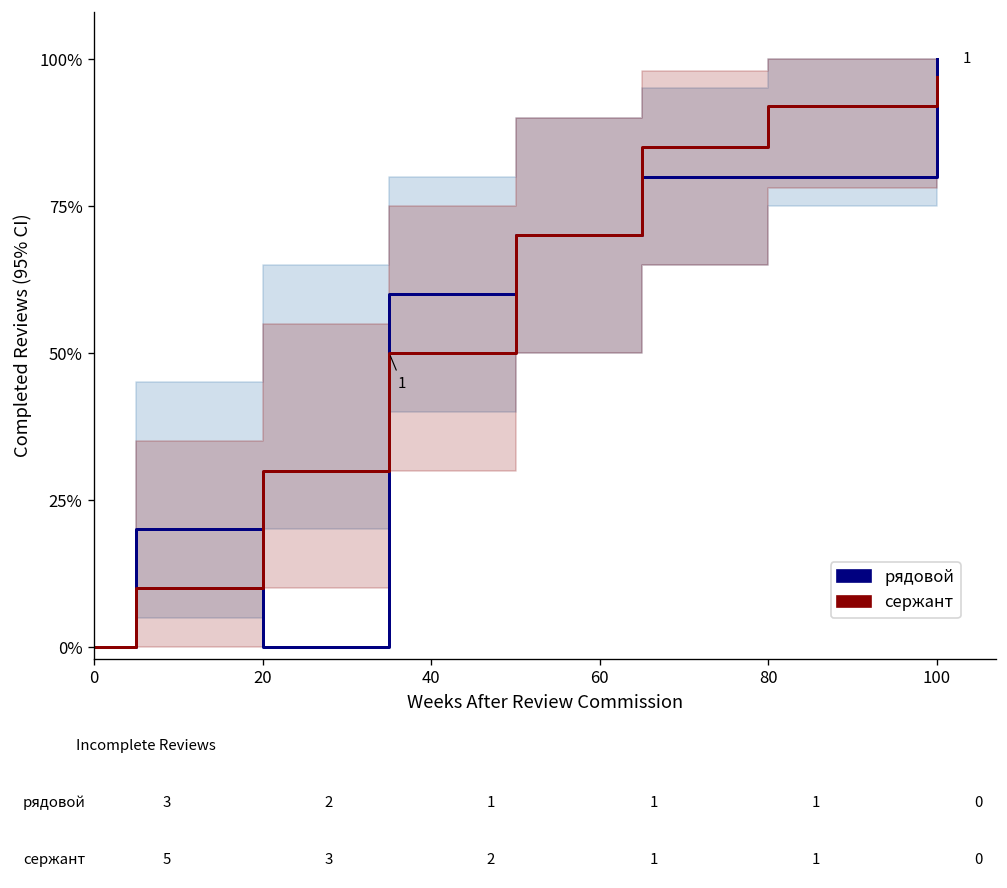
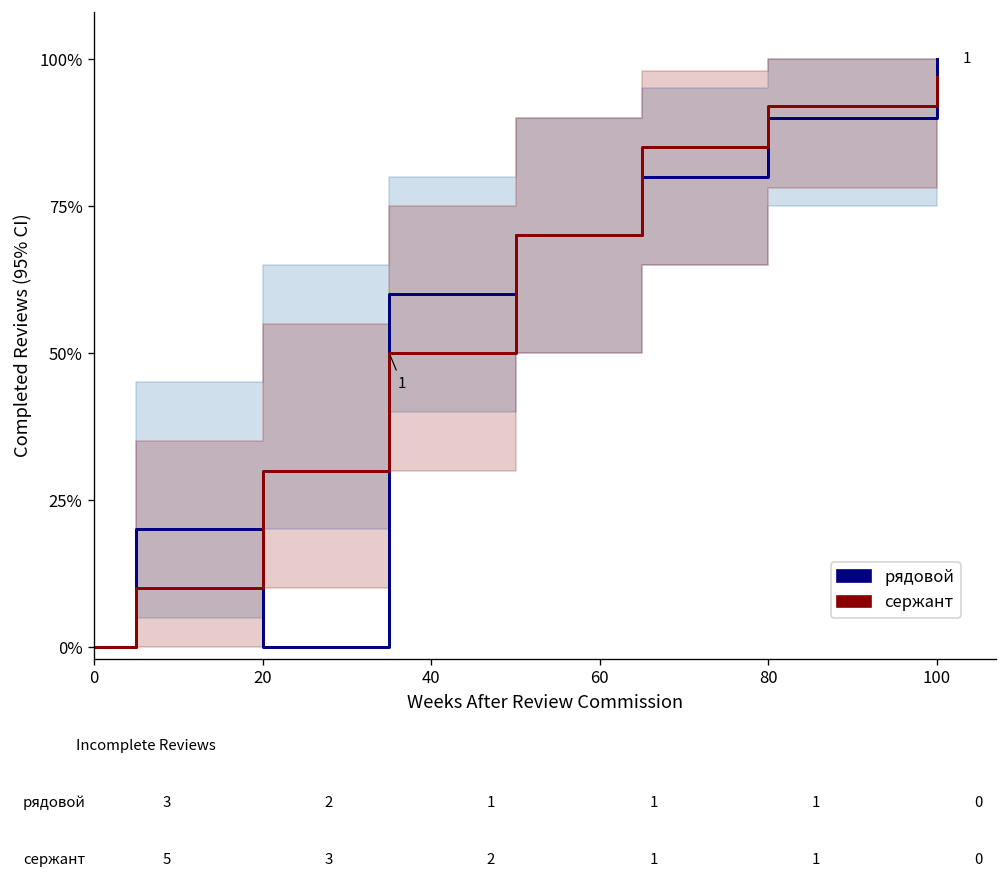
  {
    "рядовой": {
      "20": "0%",
-     "80": "80%"
+     "80": "90%"
    }
  }
